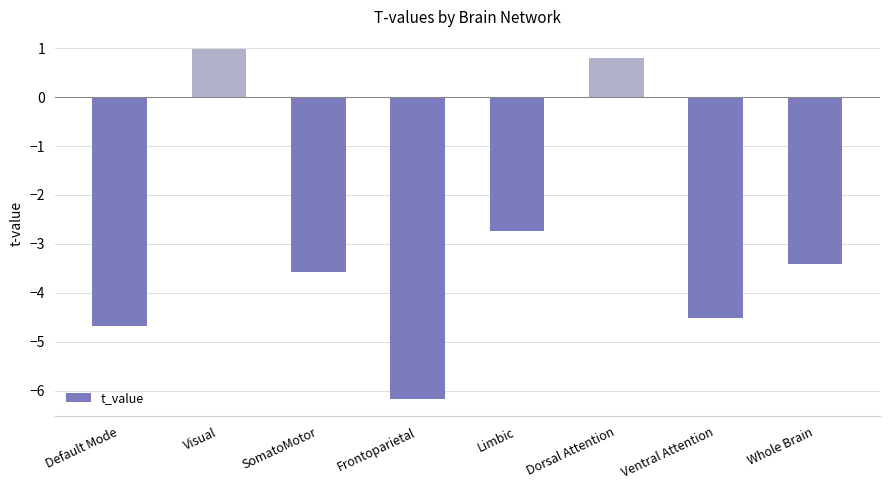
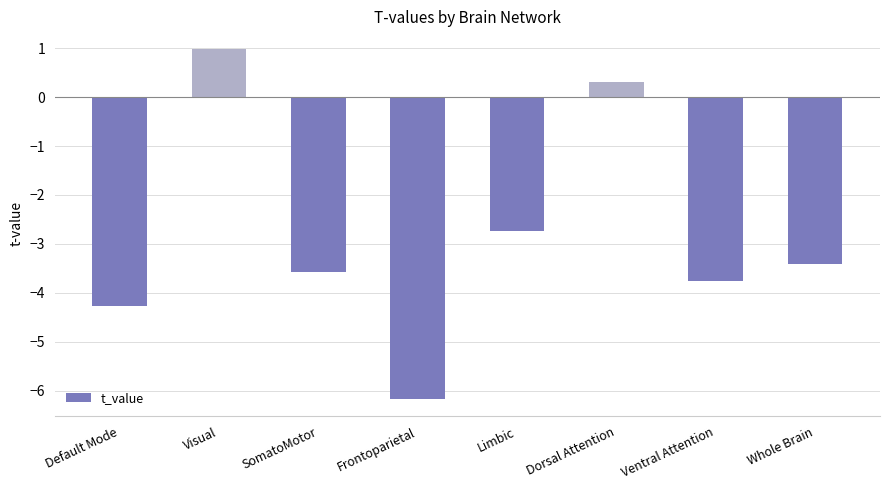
  {
-   "Default Mode": -4.7,
+   "Default Mode": -4.3,
    "Visual": 1.0,
    "SomatoMotor": -3.6,
    "Frontoparietal": -6.2,
    "Limbic": -2.7,
-   "Dorsal Attention": 0.8,
-   "Ventral Attention": -4.5,
+   "Dorsal Attention": 0.3,
+   "Ventral Attention": -3.8,
    "Whole Brain": -3.4
  }
